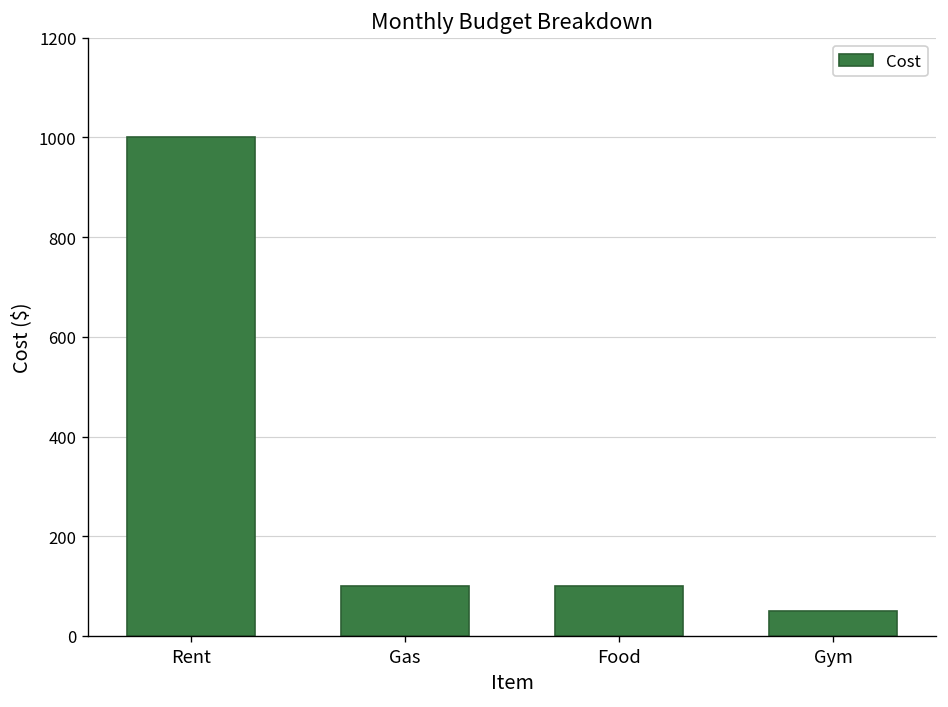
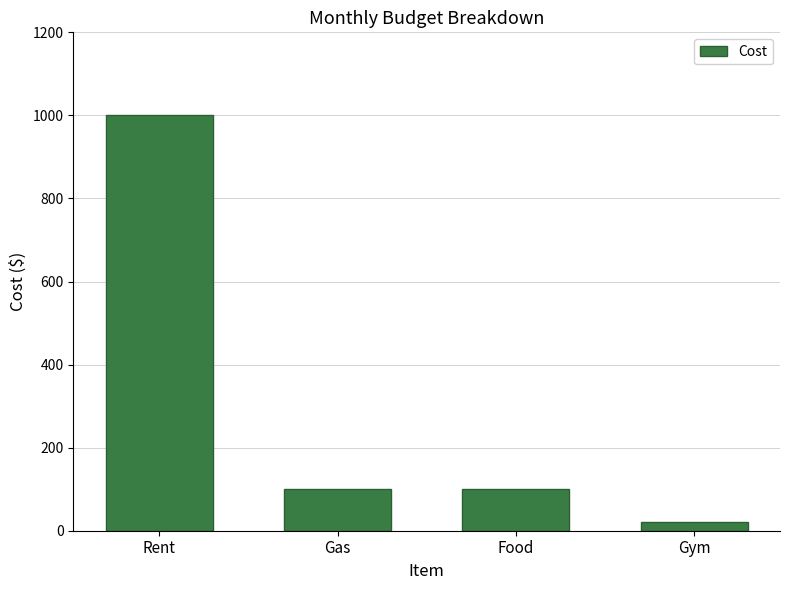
  {
    "Rent": 1000,
    "Gas": 100,
    "Food": 100,
-   "Gym": 50
+   "Gym": 20
  }
